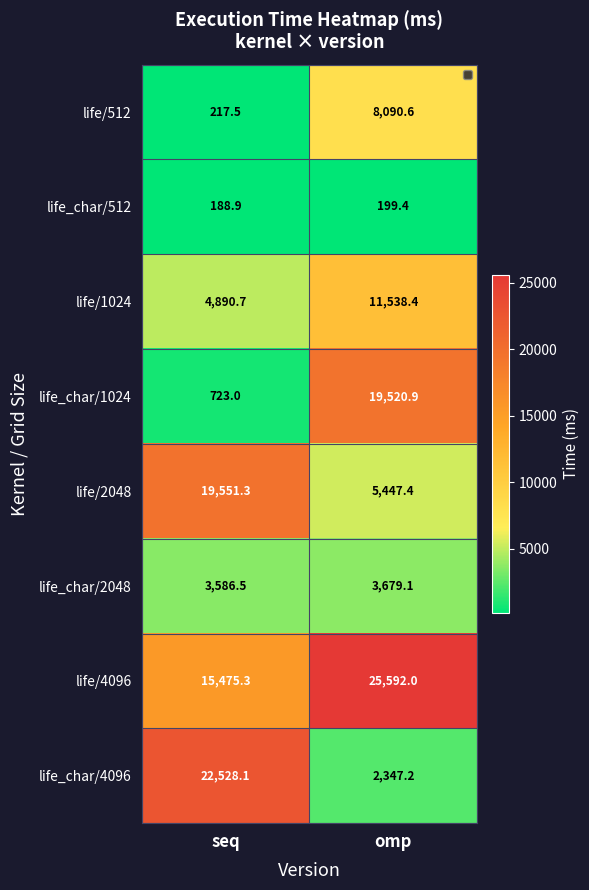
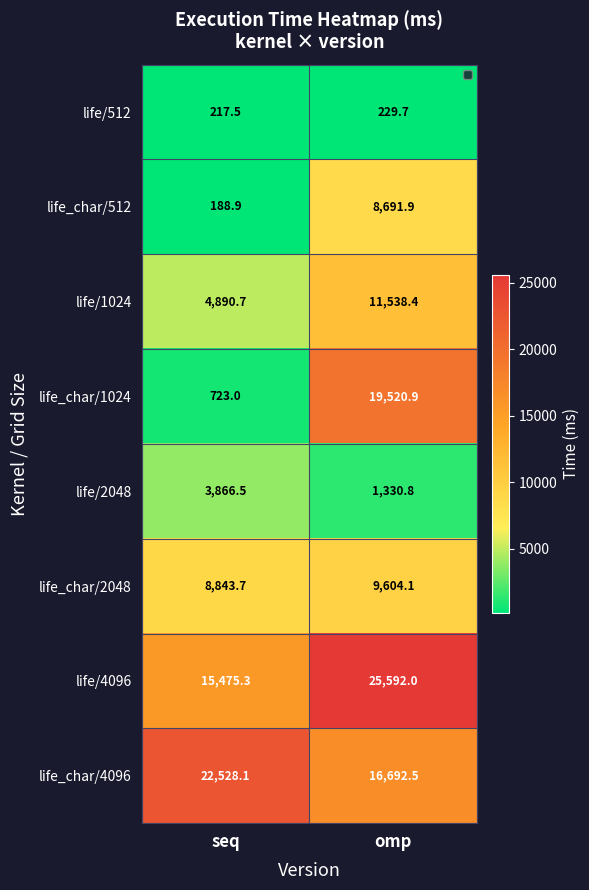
  {
    "life/512": {
      "seq": "217.5",
-     "omp": "8,090.6"
+     "omp": "229.7"
    },
    "life_char/512": {
      "seq": "188.9",
-     "omp": "199.4"
+     "omp": "8,691.9"
    },
    "life/1024": {
      "seq": "4,890.7",
      "omp": "11,538.4"
    },
    "life_char/1024": {
      "seq": "723.0",
      "omp": "19,520.9"
    },
    "life/2048": {
-     "seq": "19,551.3",
-     "omp": "5,447.4"
+     "seq": "3,866.5",
+     "omp": "1,330.8"
    },
    "life_char/2048": {
-     "seq": "3,586.5",
-     "omp": "3,679.1"
+     "seq": "8,843.7",
+     "omp": "9,604.1"
    },
    "life/4096": {
      "seq": "15,475.3",
      "omp": "25,592.0"
    },
    "life_char/4096": {
      "seq": "22,528.1",
-     "omp": "2,347.2"
+     "omp": "16,692.5"
    }
  }
